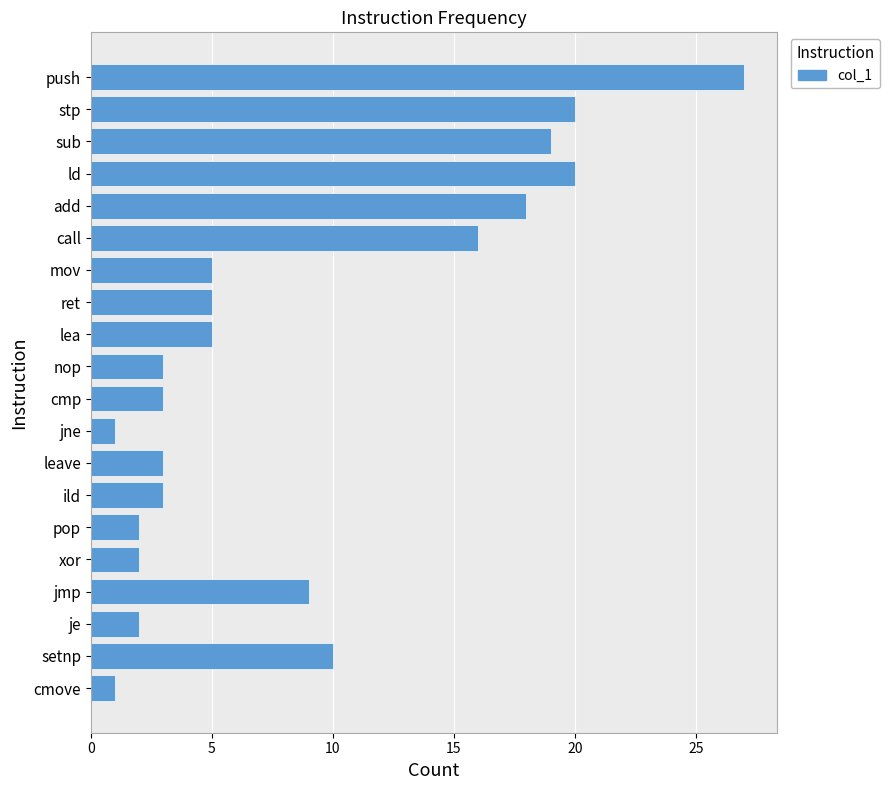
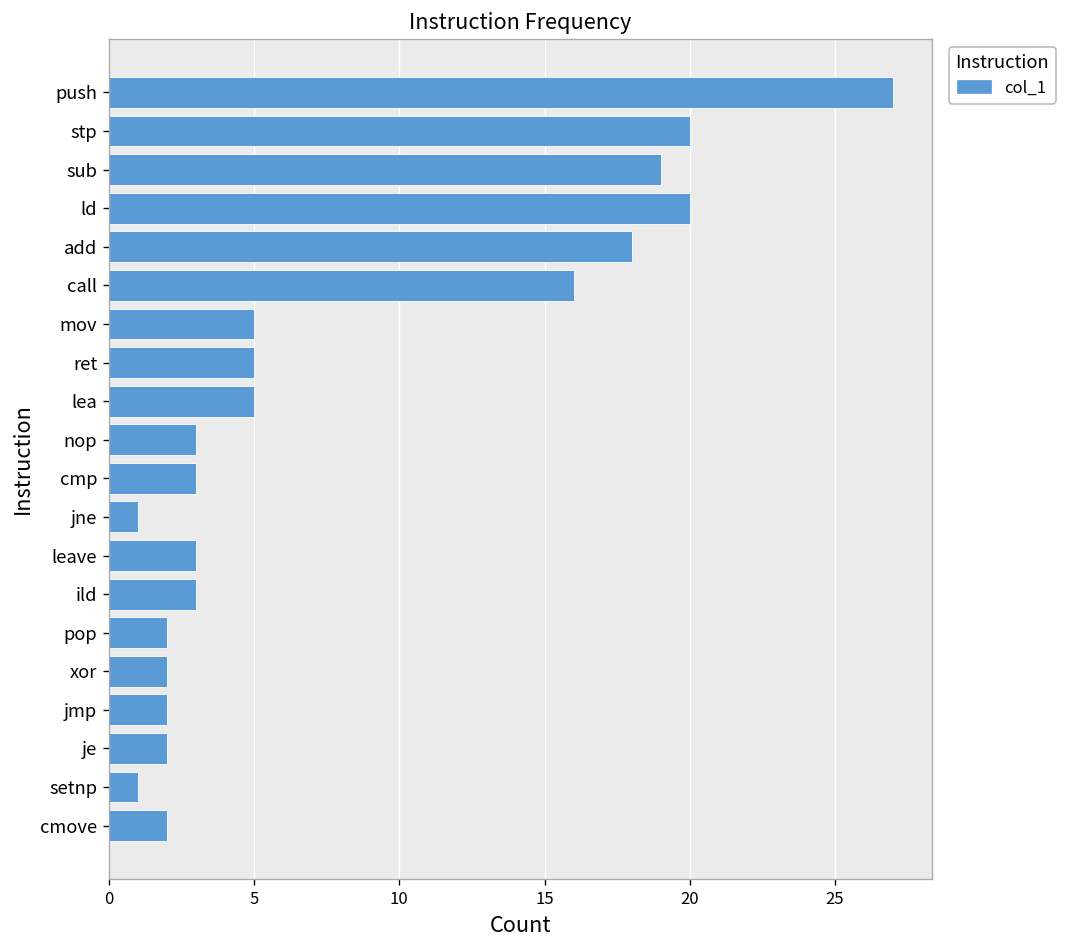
  {
    "push": 27,
    "stp": 20,
    "sub": 19,
    "ld": 20,
    "add": 18,
    "call": 16,
    "mov": 5,
    "ret": 5,
    "lea": 5,
    "nop": 3,
    "cmp": 3,
    "jne": 1,
    "leave": 3,
    "ild": 3,
    "pop": 2,
    "xor": 2,
-   "jmp": 9,
+   "jmp": 2,
    "je": 2,
-   "setnp": 10,
-   "cmove": 1
+   "setnp": 1,
+   "cmove": 2
  }
